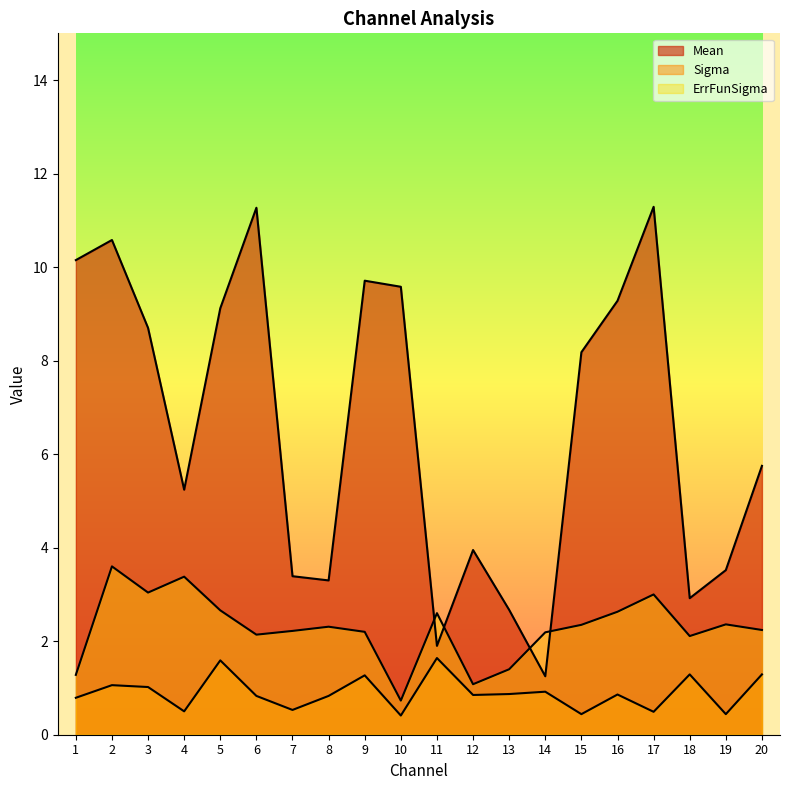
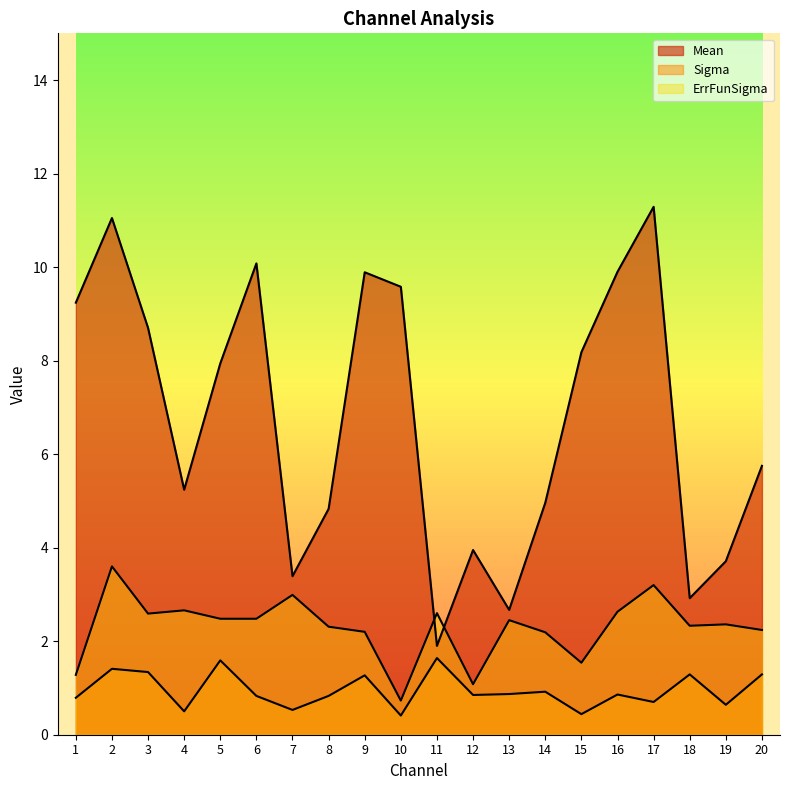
  {
    "Mean": {
-     "1": 10.2,
-     "2": 10.6,
+     "1": 9.2,
+     "2": 11.1,
      "3": 8.7,
      "4": 5.2,
-     "5": 9.1,
-     "6": 11.3,
+     "5": 7.9,
+     "6": 10.1,
      "7": 3.4,
-     "8": 3.3,
-     "9": 9.7,
+     "8": 4.8,
+     "9": 9.9,
      "10": 9.6,
      "11": 1.9,
      "12": 4.0,
      "13": 2.7,
-     "14": 1.3,
+     "14": 5.0,
      "15": 8.2,
-     "16": 9.3,
+     "16": 9.9,
      "17": 11.3,
      "18": 2.9,
-     "19": 3.5,
+     "19": 3.7,
      "20": 5.8
    },
    "Sigma": {
      "1": 0.8,
-     "2": 1.1,
-     "3": 1.0,
+     "2": 1.4,
+     "3": 1.3,
      "4": 0.5,
      "5": 1.6,
      "6": 0.8,
      "7": 0.5,
      "8": 0.8,
      "9": 1.3,
      "10": 0.4,
      "11": 1.6,
      "12": 0.9,
      "13": 0.9,
      "14": 0.9,
      "15": 0.4,
      "16": 0.9,
-     "17": 0.5,
+     "17": 0.7,
      "18": 1.3,
-     "19": 0.4,
+     "19": 0.6,
      "20": 1.3
    },
    "ErrFunSigma": {
      "1": 1.3,
      "2": 3.6,
-     "3": 3.0,
-     "4": 3.4,
-     "5": 2.7,
-     "6": 2.1,
-     "7": 2.2,
+     "3": 2.6,
+     "4": 2.7,
+     "5": 2.5,
+     "6": 2.5,
+     "7": 3.0,
      "8": 2.3,
      "9": 2.2,
      "10": 0.7,
      "11": 2.6,
      "12": 1.1,
-     "13": 1.4,
+     "13": 2.5,
      "14": 2.2,
-     "15": 2.4,
+     "15": 1.5,
      "16": 2.6,
-     "17": 3.0,
-     "18": 2.1,
+     "17": 3.2,
+     "18": 2.3,
      "19": 2.4,
      "20": 2.2
    }
  }
